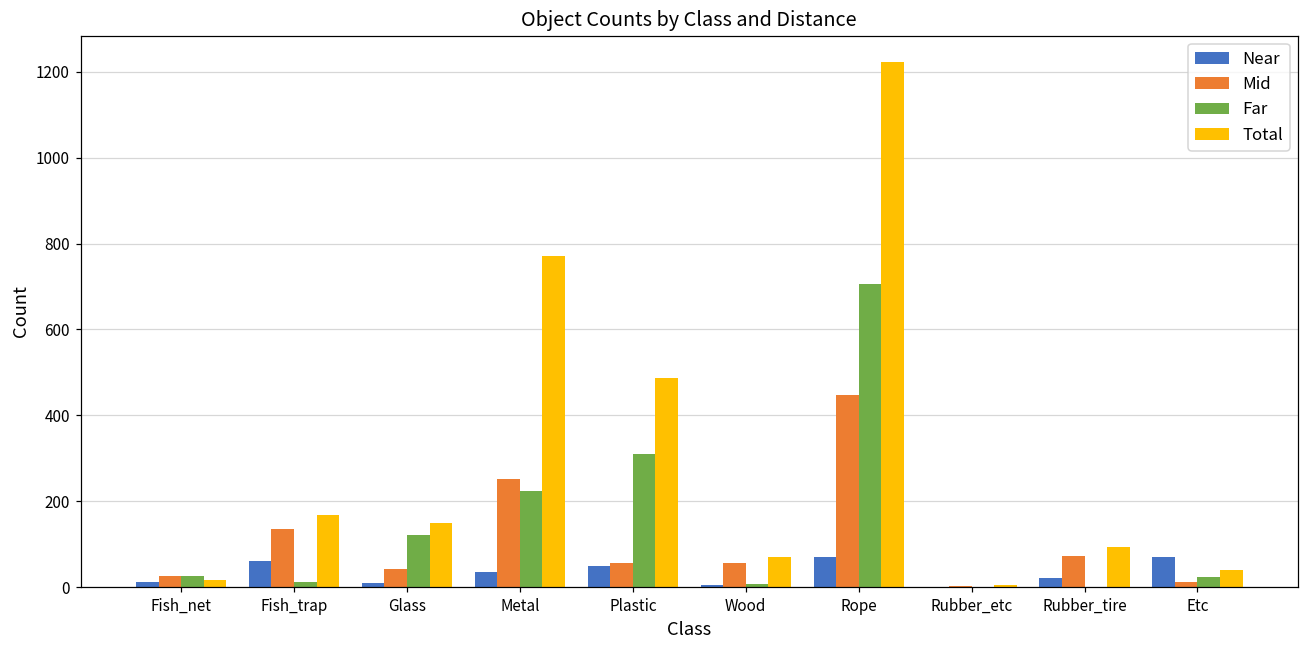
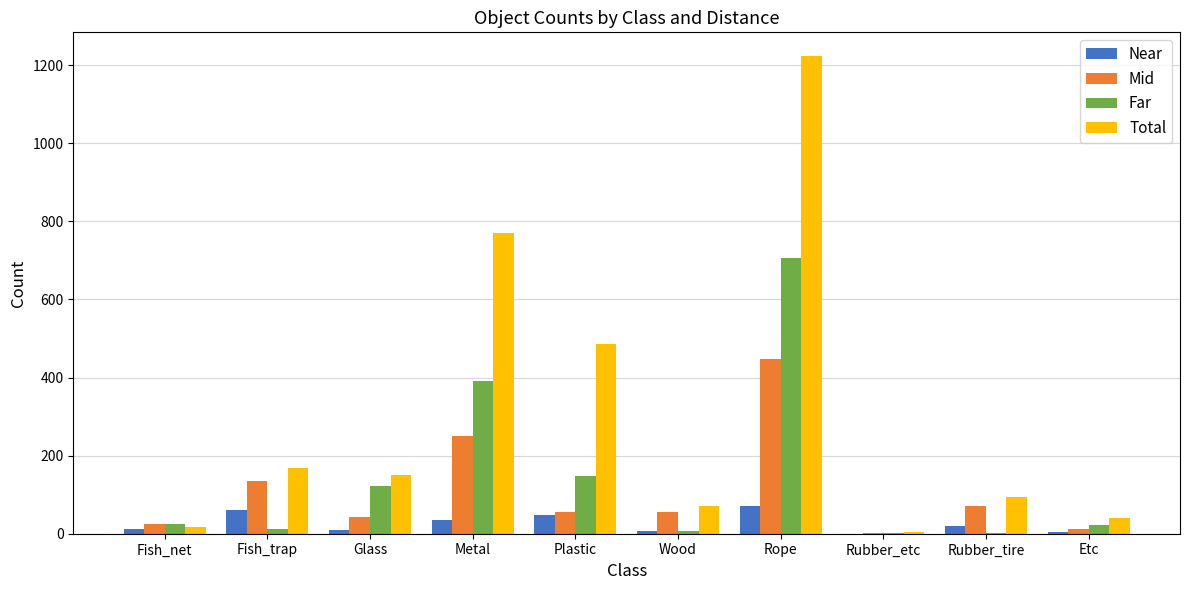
  {
    "Near": {
      "Fish_net": 10,
      "Fish_trap": 60,
      "Glass": 10,
      "Metal": 40,
      "Plastic": 50,
      "Rope": 70,
      "Rubber_etc": 0,
      "Rubber_tire": 20,
-     "Etc": 70
+     "Etc": 10
    },
    "Mid": {
      "Fish_net": 30,
      "Fish_trap": 140,
      "Glass": 40,
      "Metal": 250,
      "Plastic": 60,
      "Wood": 60,
      "Rope": 450,
      "Rubber_tire": 70,
      "Etc": 10
    },
    "Far": {
      "Fish_net": 30,
      "Fish_trap": 10,
      "Glass": 120,
-     "Metal": 220,
-     "Plastic": 310,
+     "Metal": 390,
+     "Plastic": 150,
      "Wood": 10,
      "Rope": 710,
      "Etc": 20
    },
    "Total": {
      "Fish_net": 20,
      "Fish_trap": 170,
      "Glass": 150,
      "Metal": 770,
      "Plastic": 490,
      "Wood": 70,
      "Rope": 1220,
      "Rubber_tire": 90,
      "Etc": 40
    }
  }
